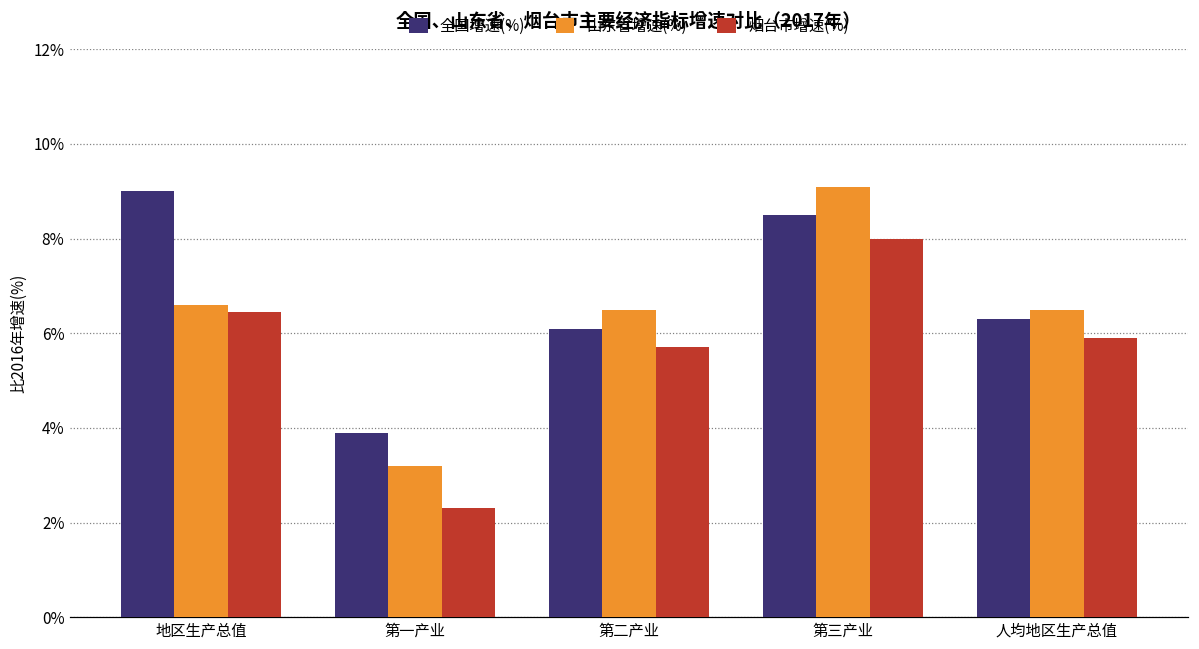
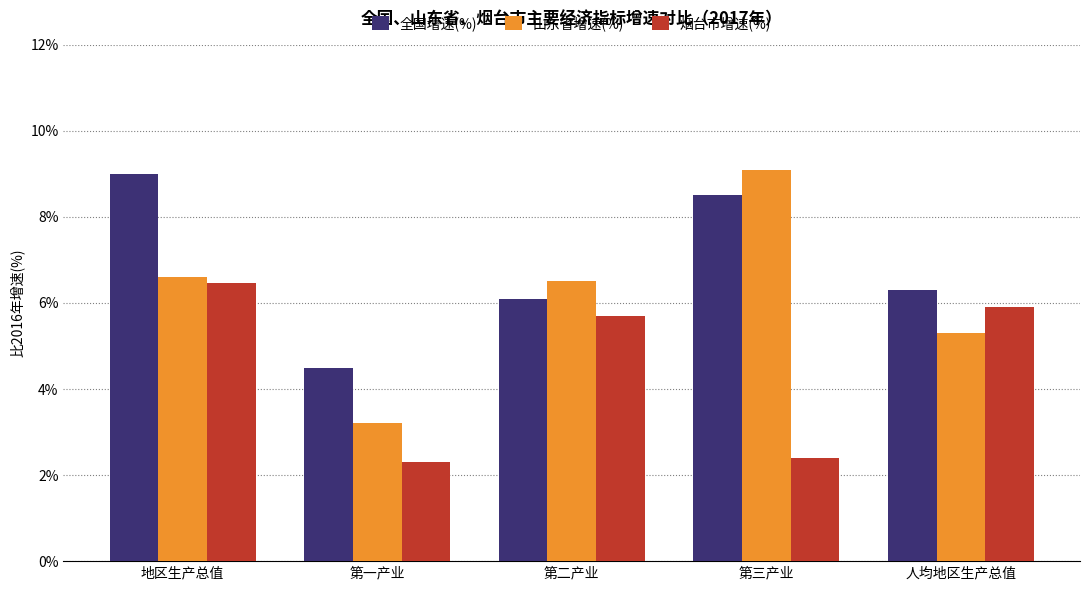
  {
    "全国增速(%)": {
      "地区生产总值": "9.0%",
-     "第一产业": "3.9%",
+     "第一产业": "4.5%",
      "第二产业": "6.1%",
      "第三产业": "8.5%",
      "人均地区生产总值": "6.3%"
    },
    "山东省增速(%)": {
      "地区生产总值": "6.6%",
      "第一产业": "3.2%",
      "第二产业": "6.5%",
      "第三产业": "9.1%",
-     "人均地区生产总值": "6.5%"
+     "人均地区生产总值": "5.3%"
    },
    "烟台市增速(%)": {
      "地区生产总值": "6.5%",
      "第一产业": "2.3%",
      "第二产业": "5.7%",
-     "第三产业": "8.0%",
+     "第三产业": "2.4%",
      "人均地区生产总值": "5.9%"
    }
  }
